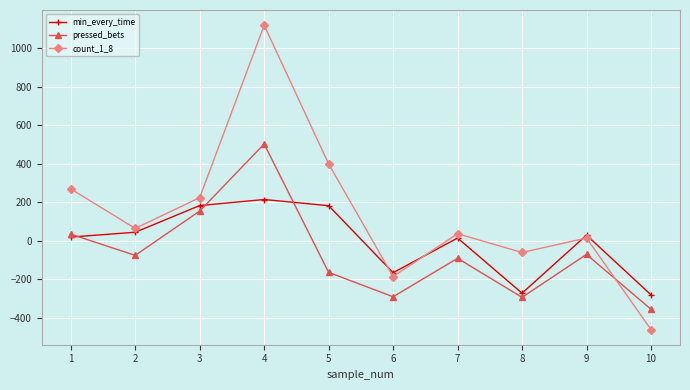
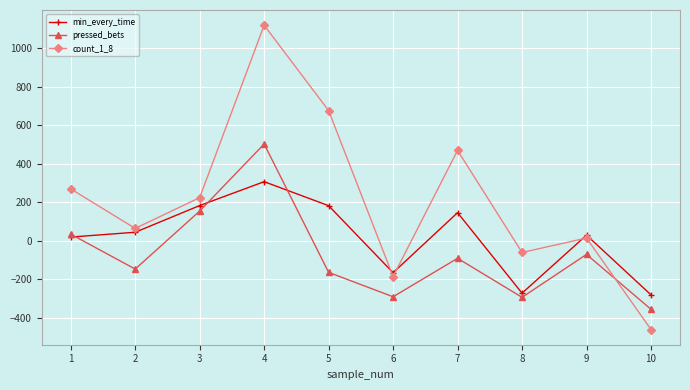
  {
    "min_every_time": {
      "1": 20,
      "2": 50,
      "3": 180,
-     "4": 220,
+     "4": 310,
      "5": 180,
      "6": -170,
-     "7": 20,
+     "7": 150,
      "8": -270,
      "9": 30,
      "10": -280
    },
    "pressed_bets": {
      "1": 40,
-     "2": -80,
+     "2": -150,
      "3": 160,
      "4": 500,
      "5": -160,
      "6": -290,
      "7": -90,
      "8": -290,
      "9": -70,
      "10": -360
    },
    "count_1_8": {
      "1": 270,
      "2": 70,
      "3": 220,
      "4": 1120,
-     "5": 400,
+     "5": 680,
      "6": -190,
-     "7": 40,
+     "7": 470,
      "8": -60,
      "9": 20,
      "10": -460
    }
  }
